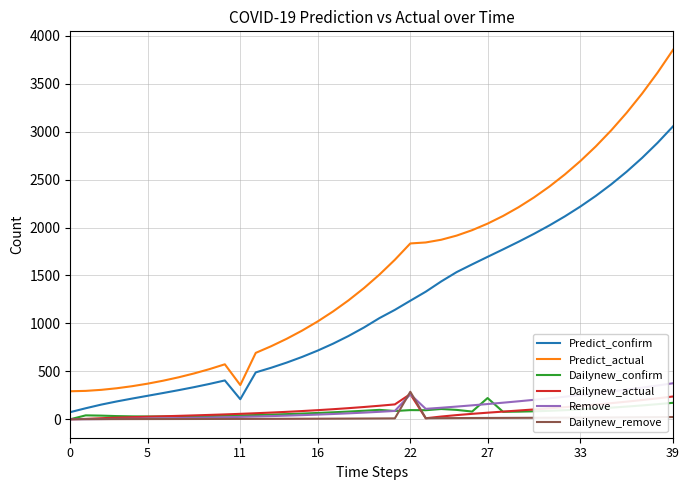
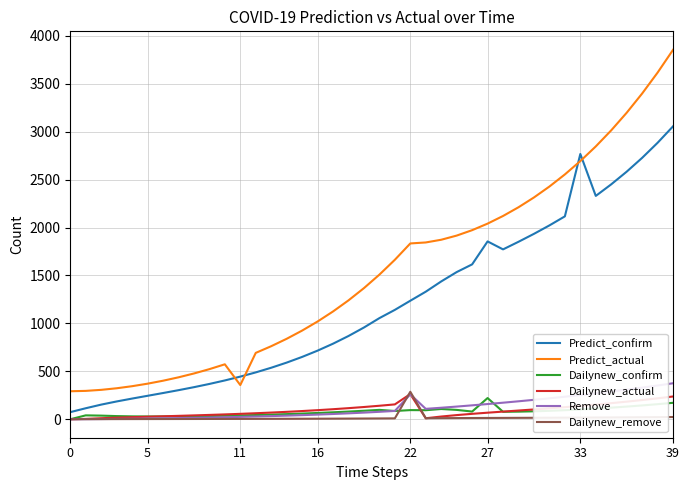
  {
    "Predict_confirm": {
      "0": 100,
      "5": 200,
-     "11": 200,
+     "11": 400,
      "16": 700,
      "22": 1200,
-     "27": 1700,
-     "33": 2200,
+     "27": 1900,
+     "33": 2800,
      "39": 3100
    },
    "Predict_actual": {
      "0": 300,
      "5": 400,
      "11": 400,
      "16": 1000,
      "22": 1800,
      "27": 2000,
      "33": 2700,
      "39": 3900
    },
    "Dailynew_confirm": {
      "22": 100,
      "27": 200,
      "39": 200
    },
    "Dailynew_actual": {
      "16": 100,
      "27": 100,
      "39": 200
    },
    "Remove": {
      "27": 200,
      "39": 400
    },
    "Dailynew_remove": {
      "16": 0,
      "27": 0,
      "39": 0
    }
  }
